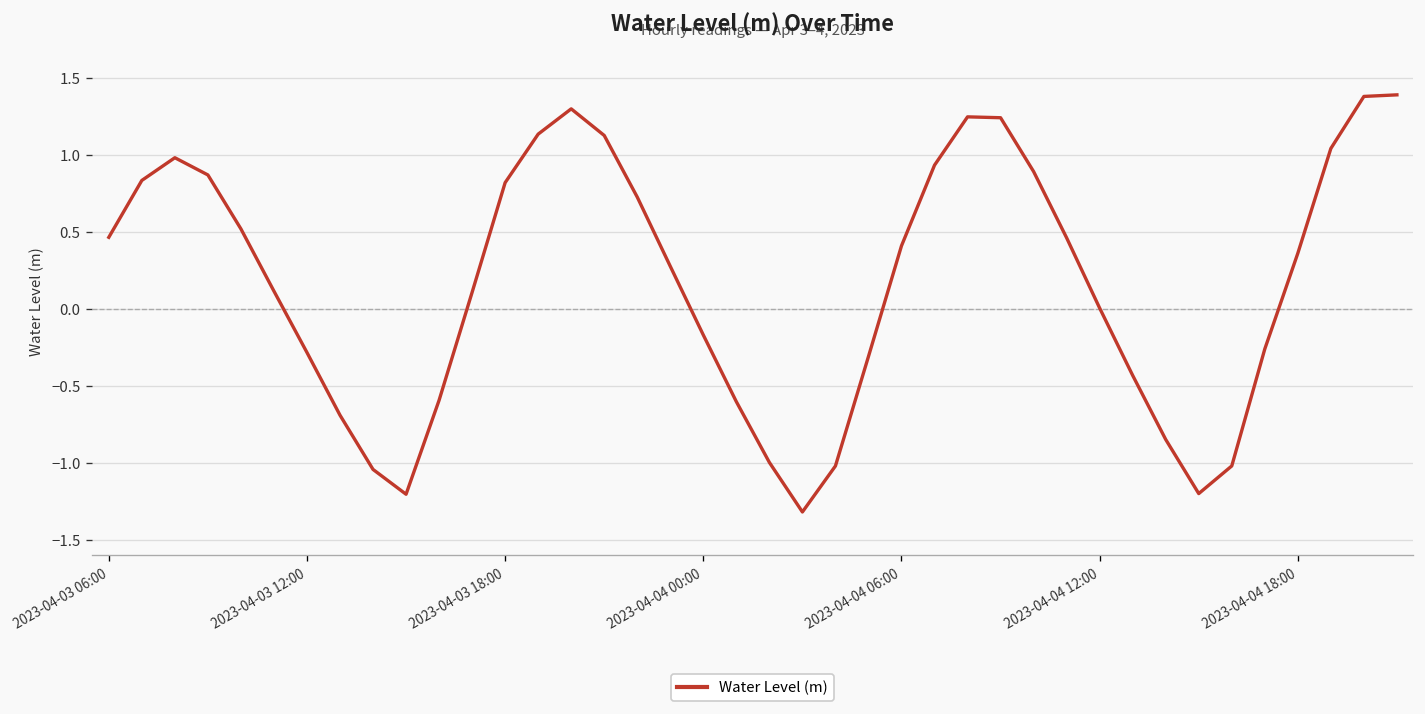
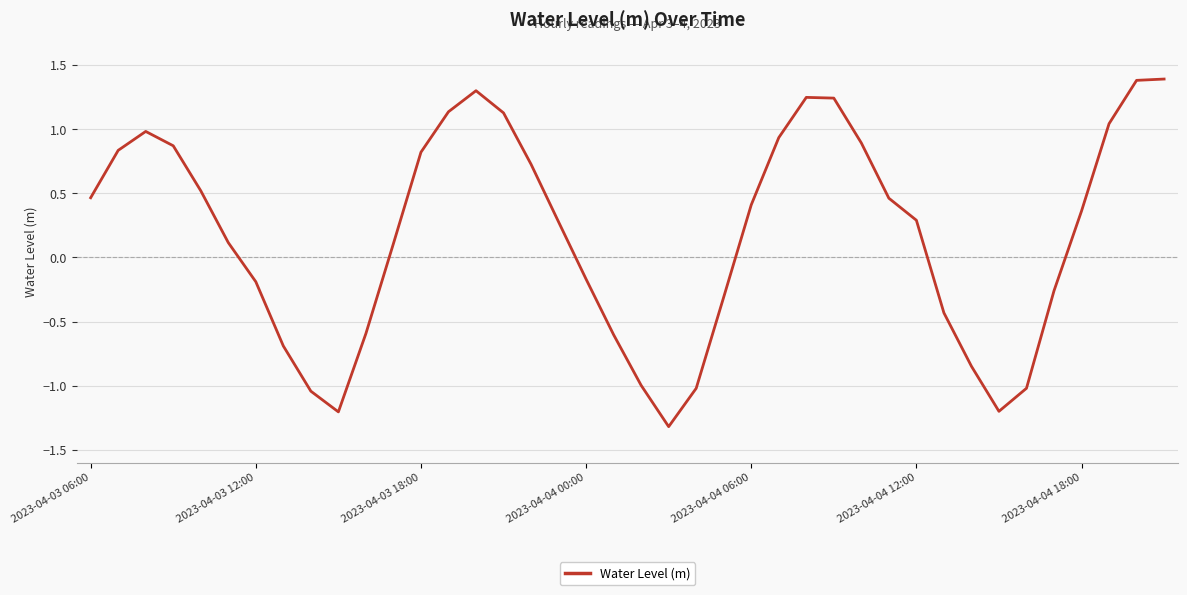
  {
    "2023-04-03 06:00": 0.46,
-   "2023-04-03 12:00": -0.28,
+   "2023-04-03 12:00": -0.19,
    "2023-04-03 18:00": 0.82,
    "2023-04-04 00:00": -0.17,
    "2023-04-04 06:00": 0.41,
-   "2023-04-04 12:00": 0.00,
+   "2023-04-04 12:00": 0.29,
    "2023-04-04 18:00": 0.36
  }
